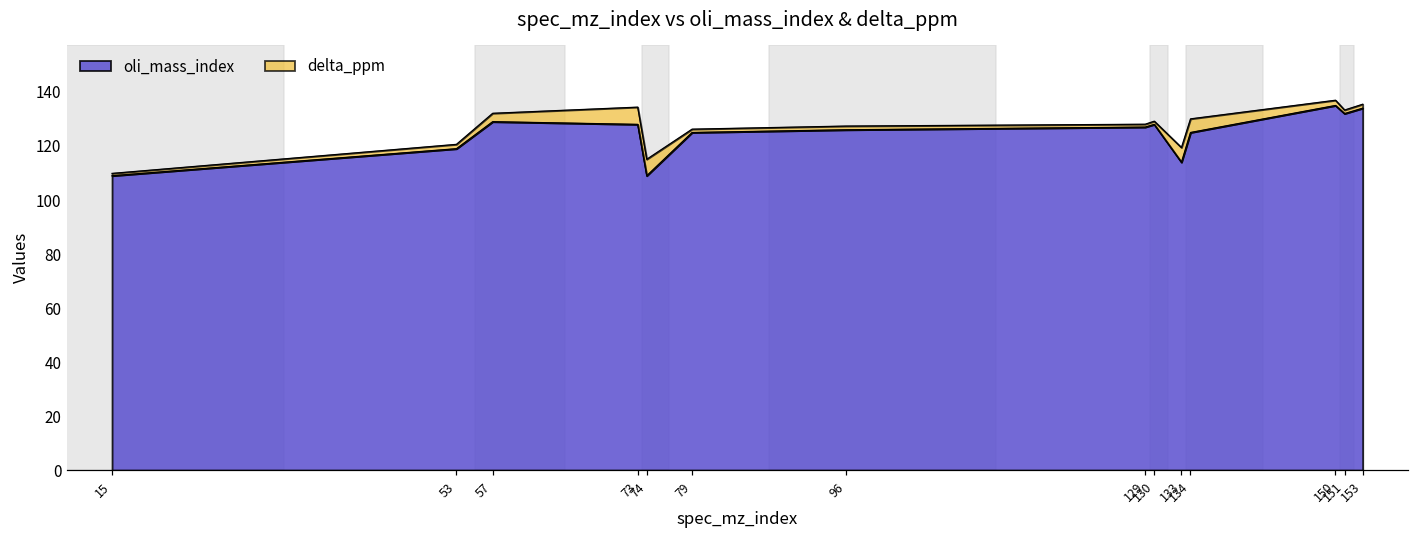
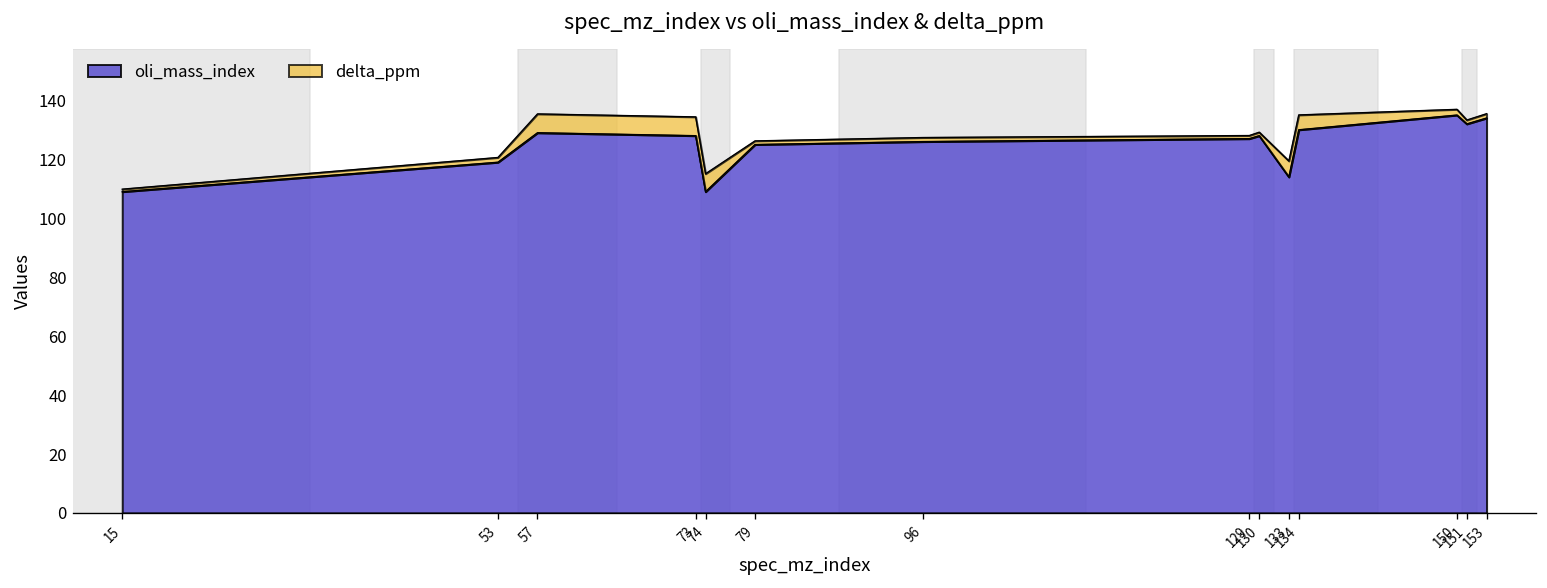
  {
    "oli_mass_index": {
      "53": 119,
      "57": 129,
      "73": 128,
      "74": 109,
      "79": 125,
      "96": 126,
      "129": 127,
      "130": 128,
      "133": 114,
-     "134": 125,
+     "134": 130,
      "150": 135,
      "151": 132,
      "153": 134
    },
    "delta_ppm": {
      "53": 2,
-     "57": 3,
+     "57": 6,
      "73": 6,
      "74": 6,
      "79": 1,
      "96": 1,
      "129": 1,
      "130": 1,
      "133": 5,
      "134": 5,
      "150": 2,
      "151": 1,
      "153": 1
    }
  }
